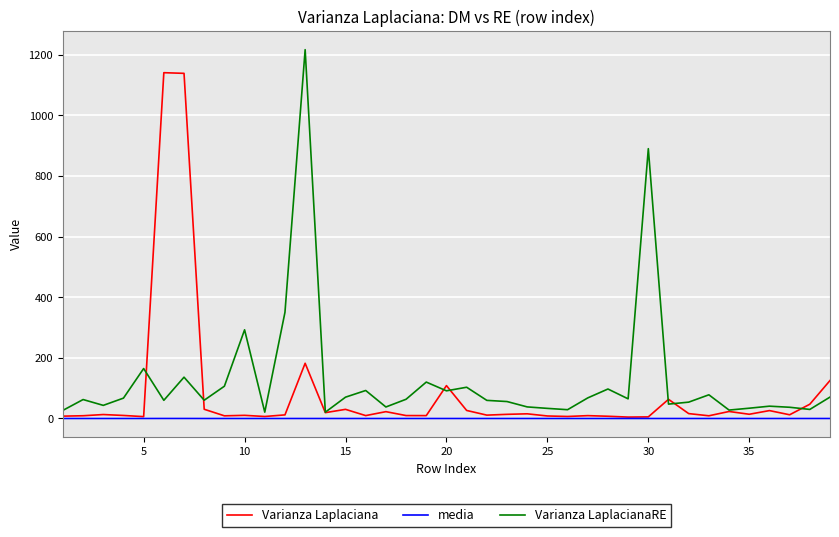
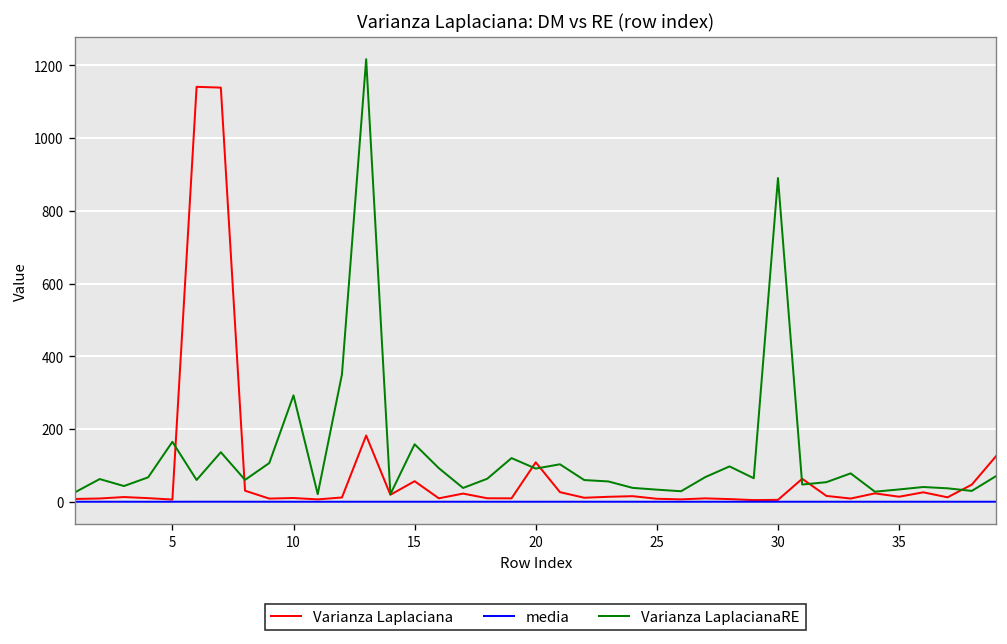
  {
    "Varianza Laplaciana": {
      "10": 10,
-     "15": 30,
+     "15": 60,
      "20": 110,
      "35": 10
    },
    "media": {
      "10": 0,
      "15": 0,
      "20": 0,
      "35": 0
    },
    "Varianza LaplacianaRE": {
      "5": 160,
      "10": 290,
-     "15": 70,
+     "15": 160,
      "20": 90,
      "25": 30,
      "30": 890,
      "35": 30
    }
  }
